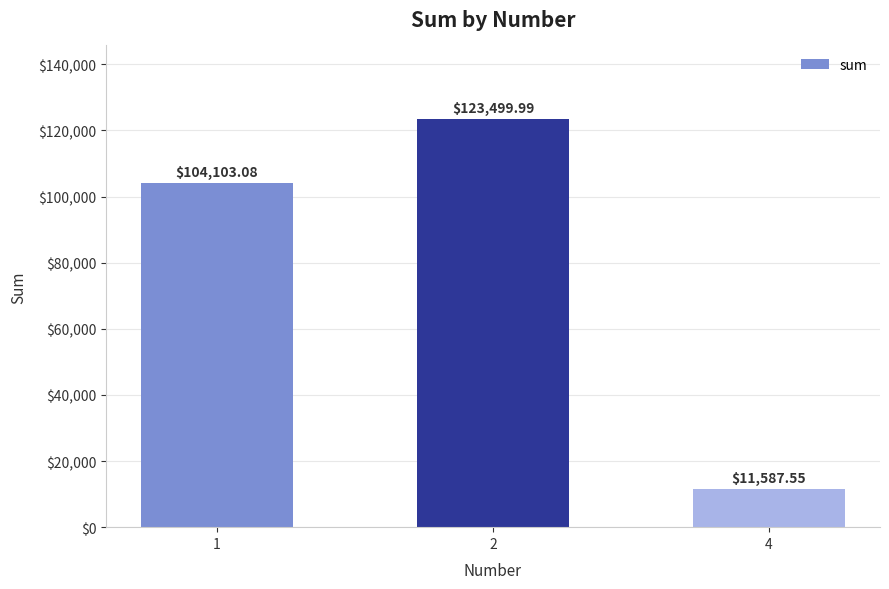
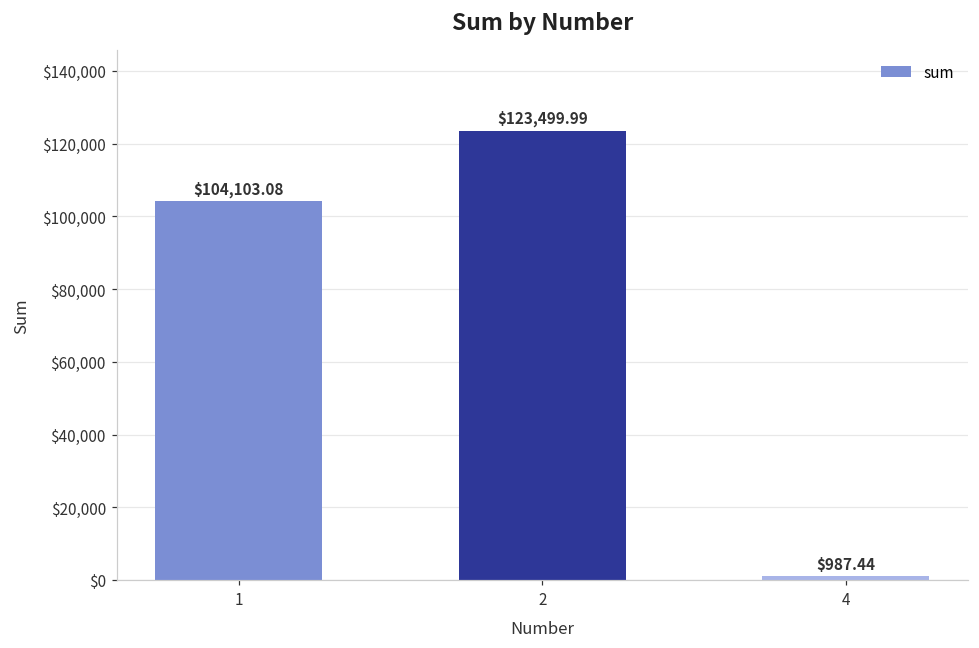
  {
    "1": "$104,103.08",
    "2": "$123,499.99",
-   "4": "$11,587.55"
+   "4": "$987.44"
  }
